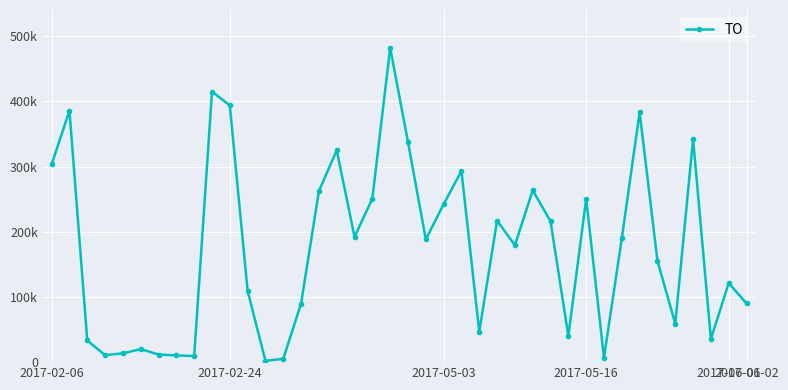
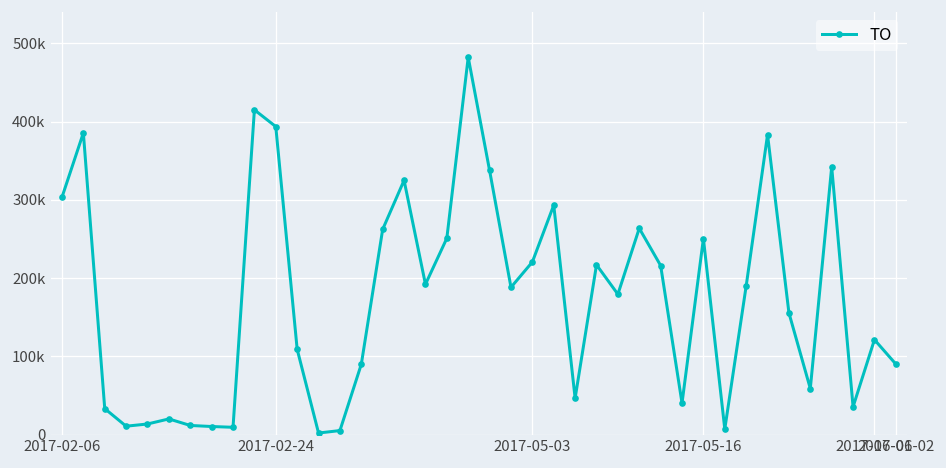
  {
    "2017-02-06": 300000,
    "2017-02-24": 390000,
-   "2017-05-03": 240000,
+   "2017-05-03": 220000,
    "2017-05-16": 250000
  }
